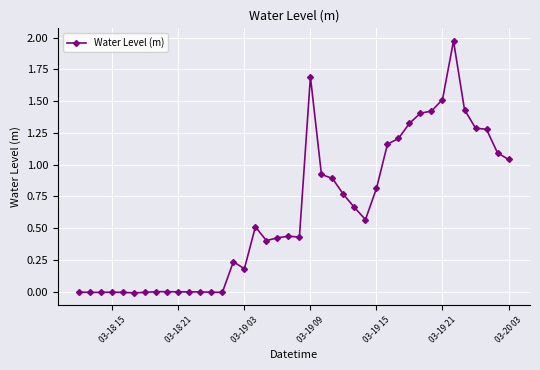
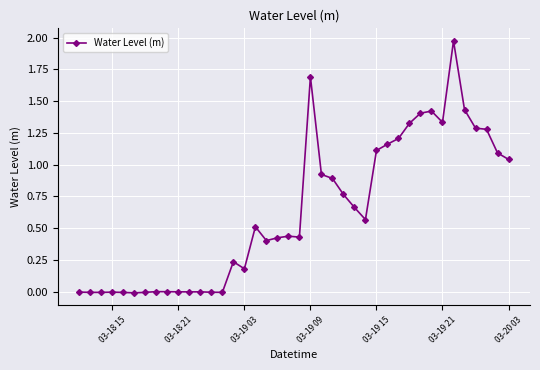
  {
    "03-18 15": 0.00,
    "03-18 21": 0.00,
    "03-19 03": 0.18,
    "03-19 09": 1.69,
-   "03-19 15": 0.81,
-   "03-19 21": 1.51,
+   "03-19 15": 1.11,
+   "03-19 21": 1.33,
    "03-20 03": 1.04
  }
